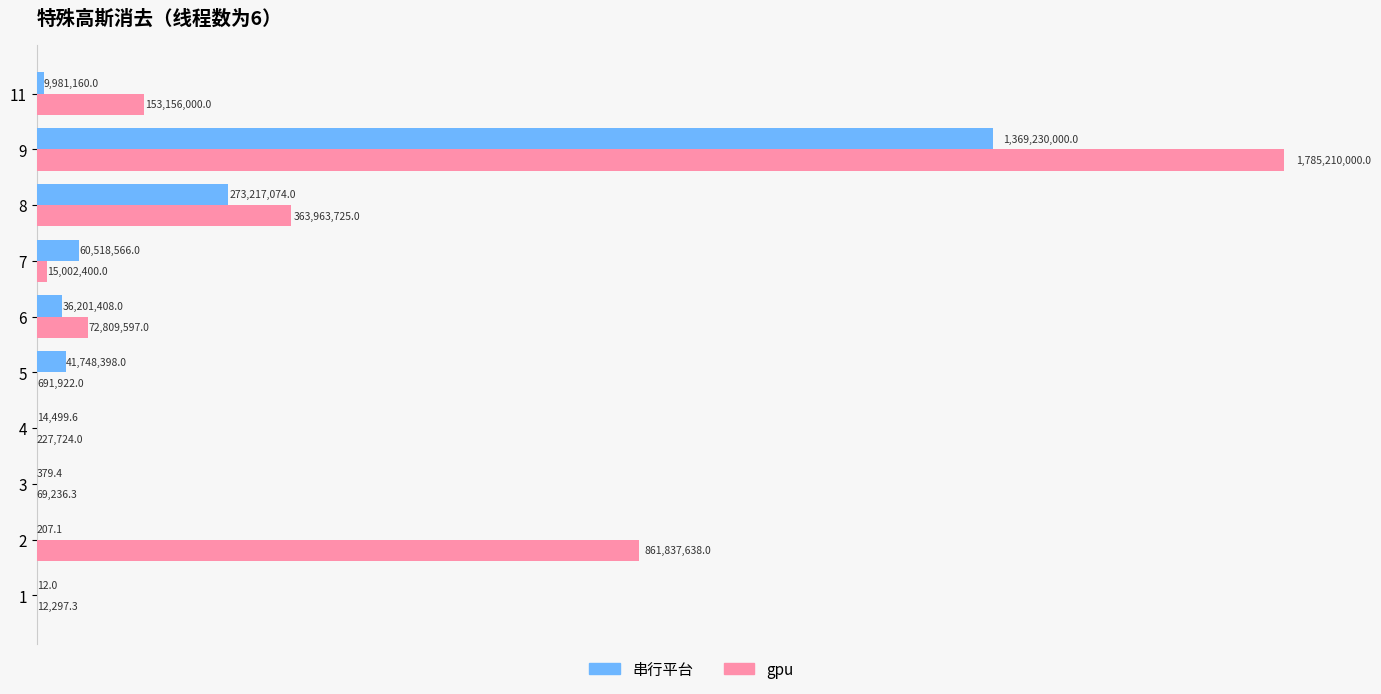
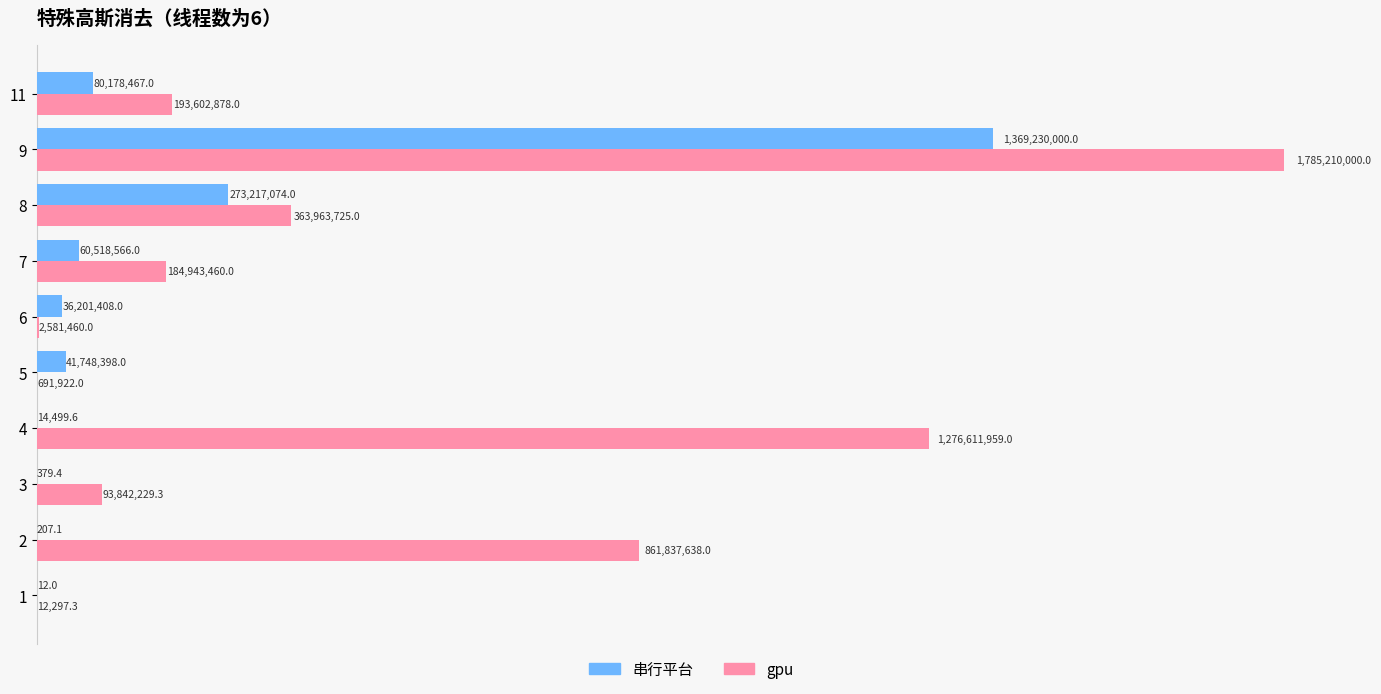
  {
    "串行平台": {
-     "11": "9,981,160.0",
+     "11": "80,178,467.0",
      "9": "1,369,230,000.0",
      "8": "273,217,074.0",
      "7": "60,518,566.0",
      "6": "36,201,408.0",
      "5": "41,748,398.0",
      "4": "14,499.6",
      "3": "379.4",
      "2": "207.1",
      "1": "12.0"
    },
    "gpu": {
-     "11": "153,156,000.0",
+     "11": "193,602,878.0",
      "9": "1,785,210,000.0",
      "8": "363,963,725.0",
-     "7": "15,002,400.0",
-     "6": "72,809,597.0",
+     "7": "184,943,460.0",
+     "6": "2,581,460.0",
      "5": "691,922.0",
-     "4": "227,724.0",
-     "3": "69,236.3",
+     "4": "1,276,611,959.0",
+     "3": "93,842,229.3",
      "2": "861,837,638.0",
      "1": "12,297.3"
    }
  }
